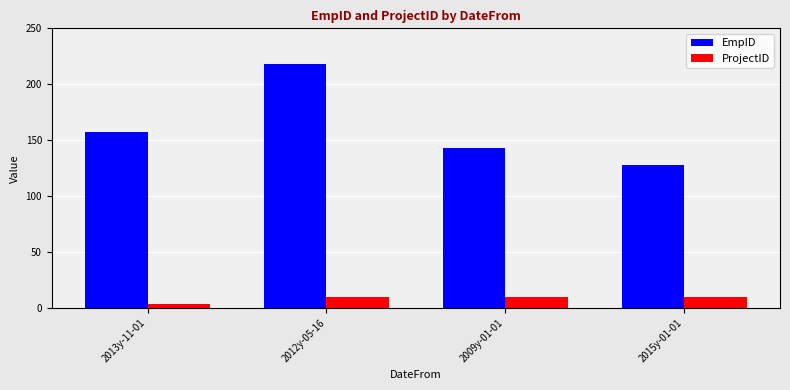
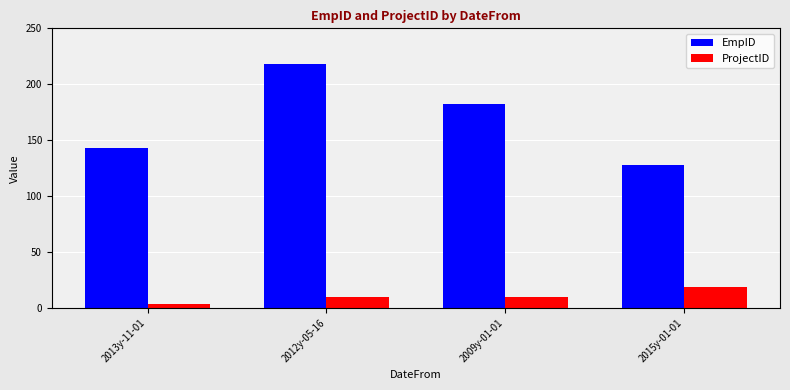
  {
    "EmpID": {
-     "2013y-11-01": 157,
+     "2013y-11-01": 143,
      "2012y-05-16": 218,
-     "2009y-01-01": 143,
+     "2009y-01-01": 182,
      "2015y-01-01": 128
    },
    "ProjectID": {
      "2013y-11-01": 4,
      "2012y-05-16": 10,
      "2009y-01-01": 10,
-     "2015y-01-01": 10
+     "2015y-01-01": 19
    }
  }
